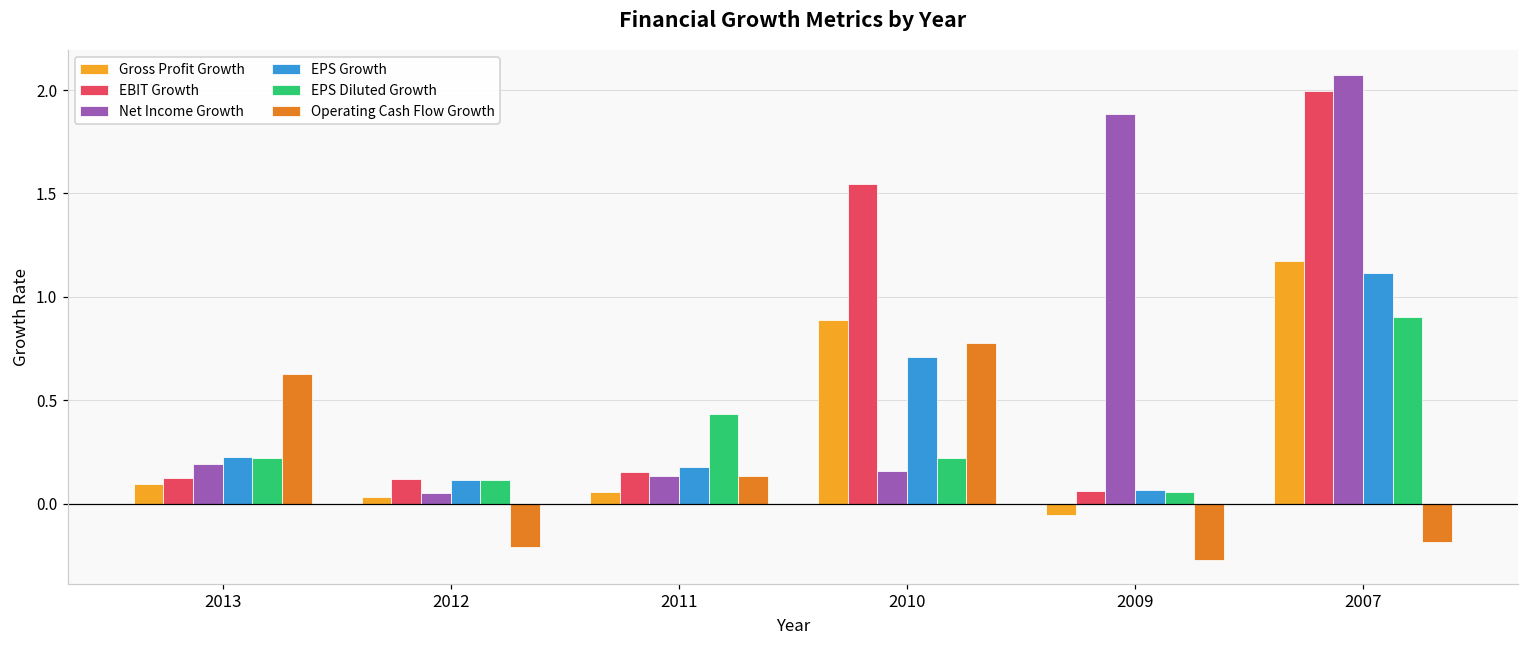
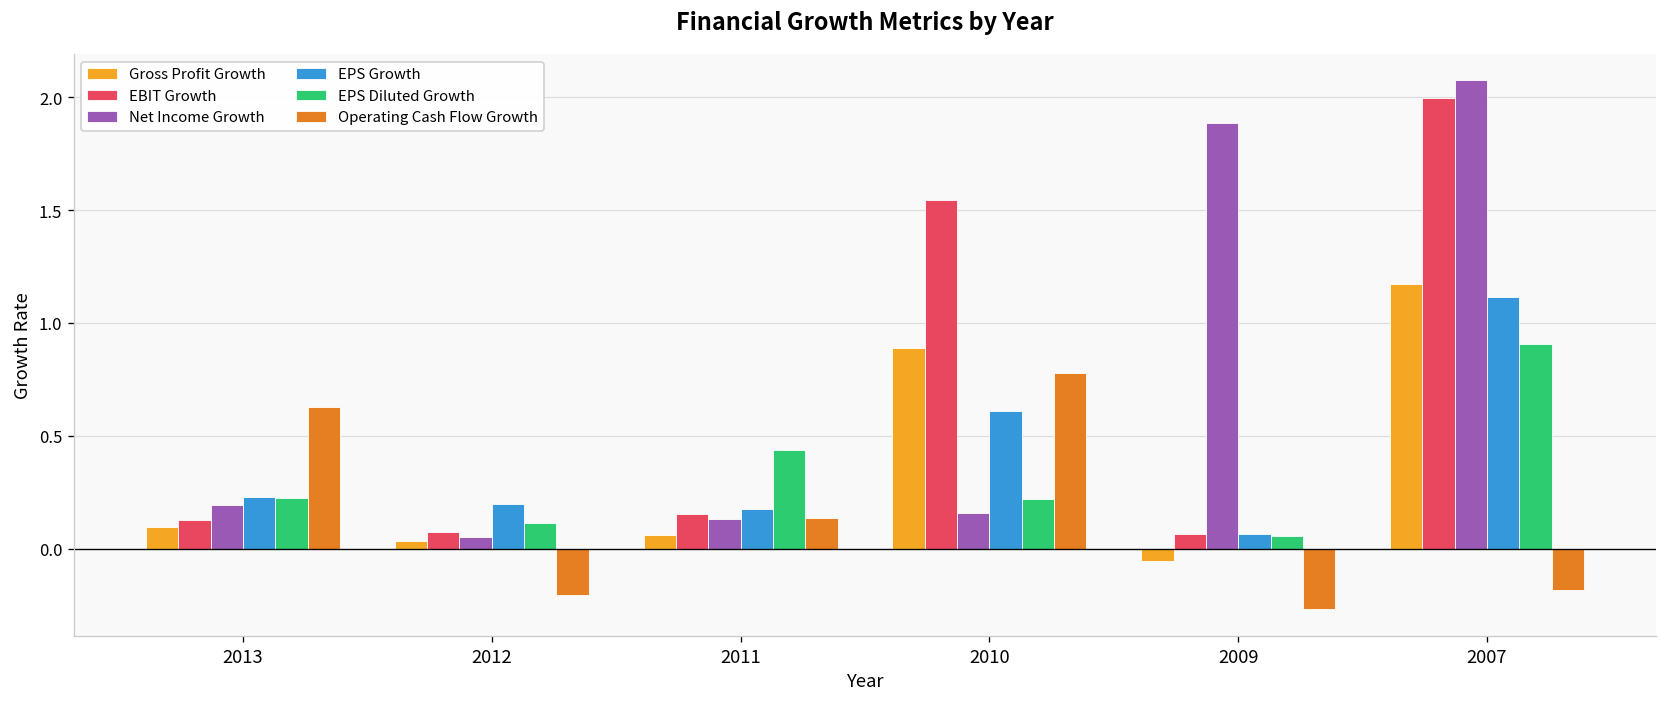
  {
    "EBIT Growth": {
      "2013": 0.12,
-     "2012": 0.12,
+     "2012": 0.07,
      "2011": 0.15,
      "2010": 1.54,
      "2009": 0.06,
      "2007": 2.00
    },
    "Net Income Growth": {
      "2013": 0.19,
      "2012": 0.05,
      "2011": 0.13,
      "2010": 0.16,
      "2009": 1.89,
      "2007": 2.07
    },
    "EPS Growth": {
      "2013": 0.23,
-     "2012": 0.12,
+     "2012": 0.20,
      "2011": 0.18,
-     "2010": 0.71,
+     "2010": 0.61,
      "2009": 0.06,
      "2007": 1.12
    },
    "EPS Diluted Growth": {
      "2013": 0.22,
      "2012": 0.11,
      "2011": 0.44,
      "2010": 0.22,
      "2009": 0.06,
      "2007": 0.90
    }
  }
